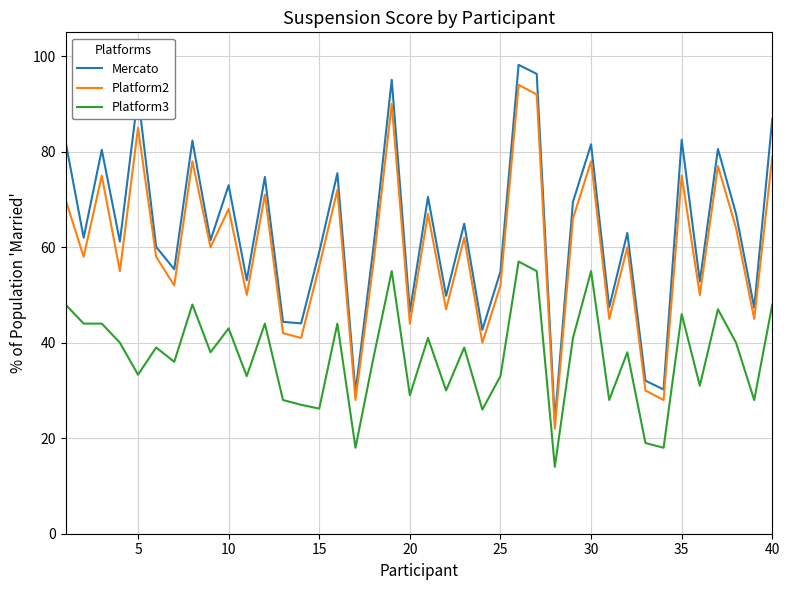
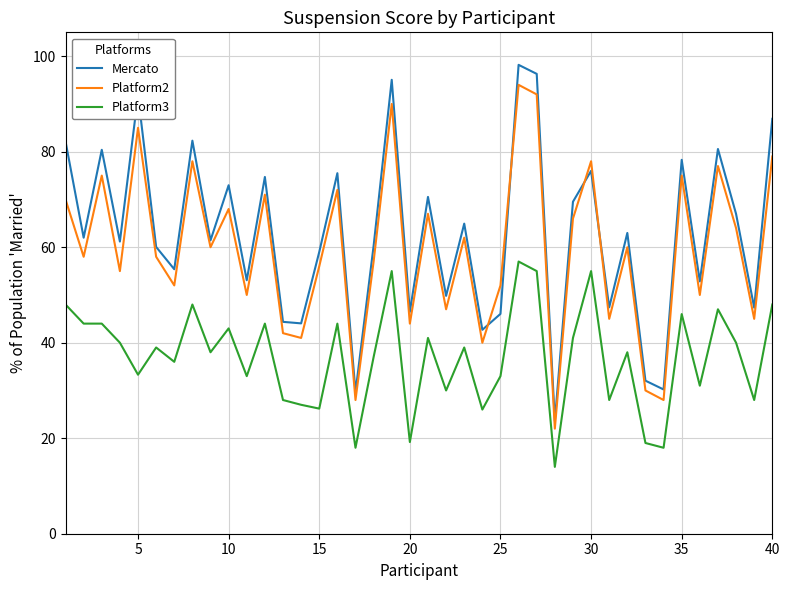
  {
    "Mercato": {
      "10": 73,
      "15": 59,
      "20": 46,
-     "25": 55,
-     "30": 82,
-     "35": 83,
+     "25": 46,
+     "30": 76,
+     "35": 78,
      "40": 87
    },
    "Platform2": {
      "5": 85,
      "10": 68,
      "15": 56,
      "20": 44,
      "25": 52,
      "30": 78,
      "35": 75,
      "40": 79
    },
    "Platform3": {
      "5": 33,
      "10": 43,
      "15": 26,
-     "20": 29,
+     "20": 19,
      "25": 33,
      "30": 55,
      "35": 46,
      "40": 48
    }
  }
